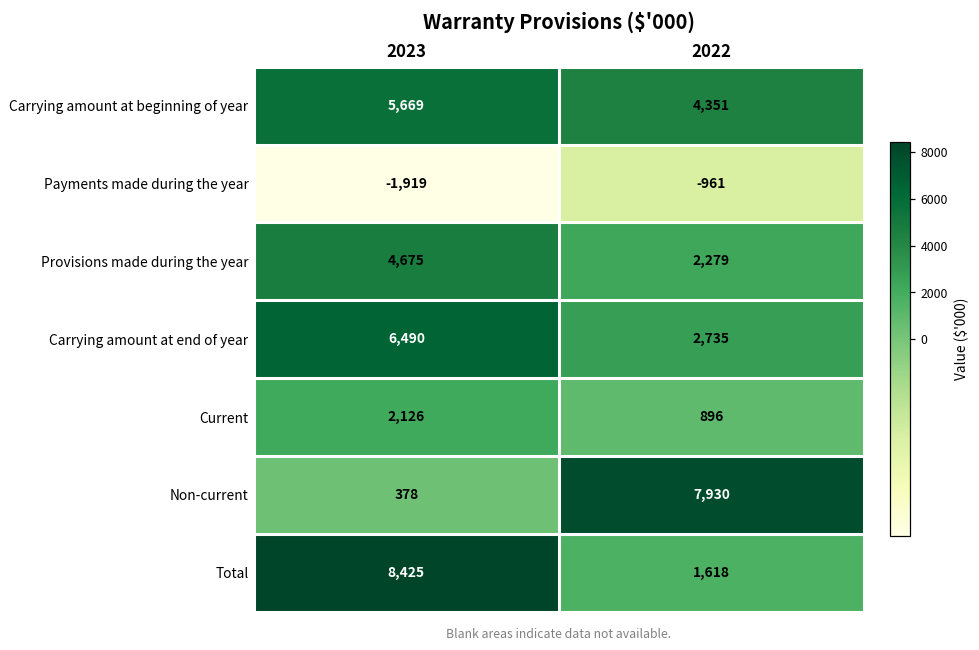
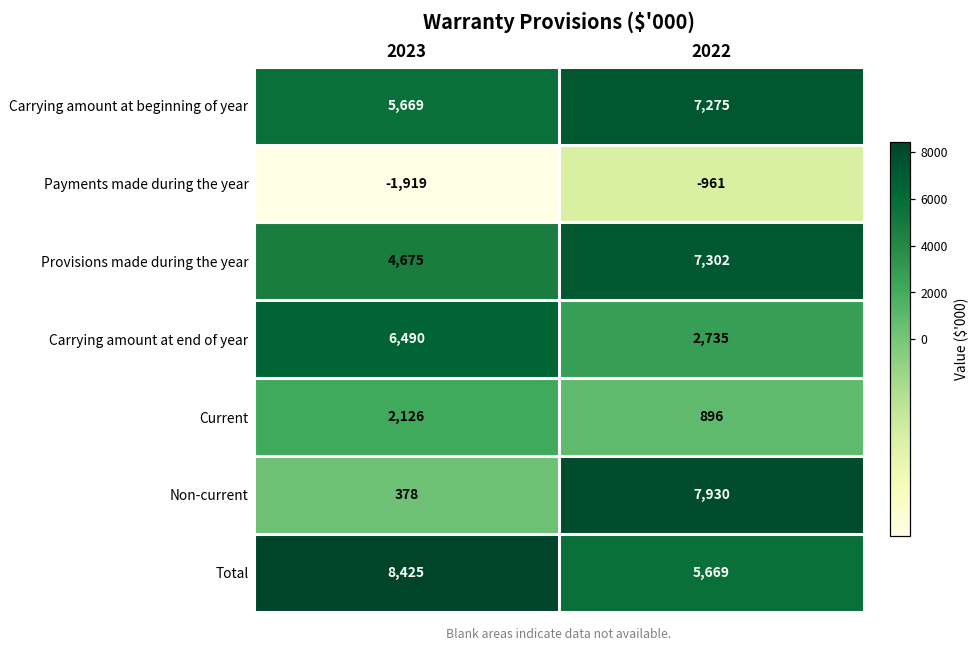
  {
    "Carrying amount at beginning of year": {
      "2023": "5,669",
-     "2022": "4,351"
+     "2022": "7,275"
    },
    "Payments made during the year": {
      "2023": "-1,919",
      "2022": "-961"
    },
    "Provisions made during the year": {
      "2023": "4,675",
-     "2022": "2,279"
+     "2022": "7,302"
    },
    "Carrying amount at end of year": {
      "2023": "6,490",
      "2022": "2,735"
    },
    "Current": {
      "2023": "2,126",
      "2022": "896"
    },
    "Non-current": {
      "2023": "378",
      "2022": "7,930"
    },
    "Total": {
      "2023": "8,425",
-     "2022": "1,618"
+     "2022": "5,669"
    }
  }
